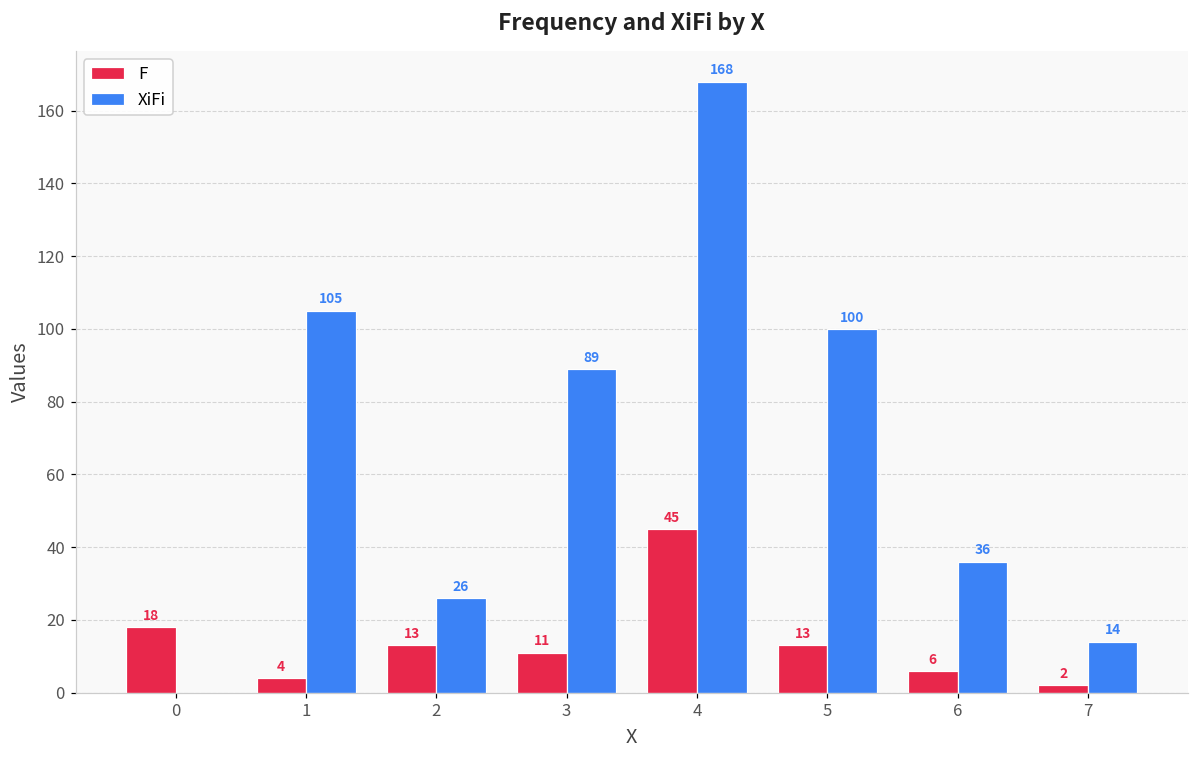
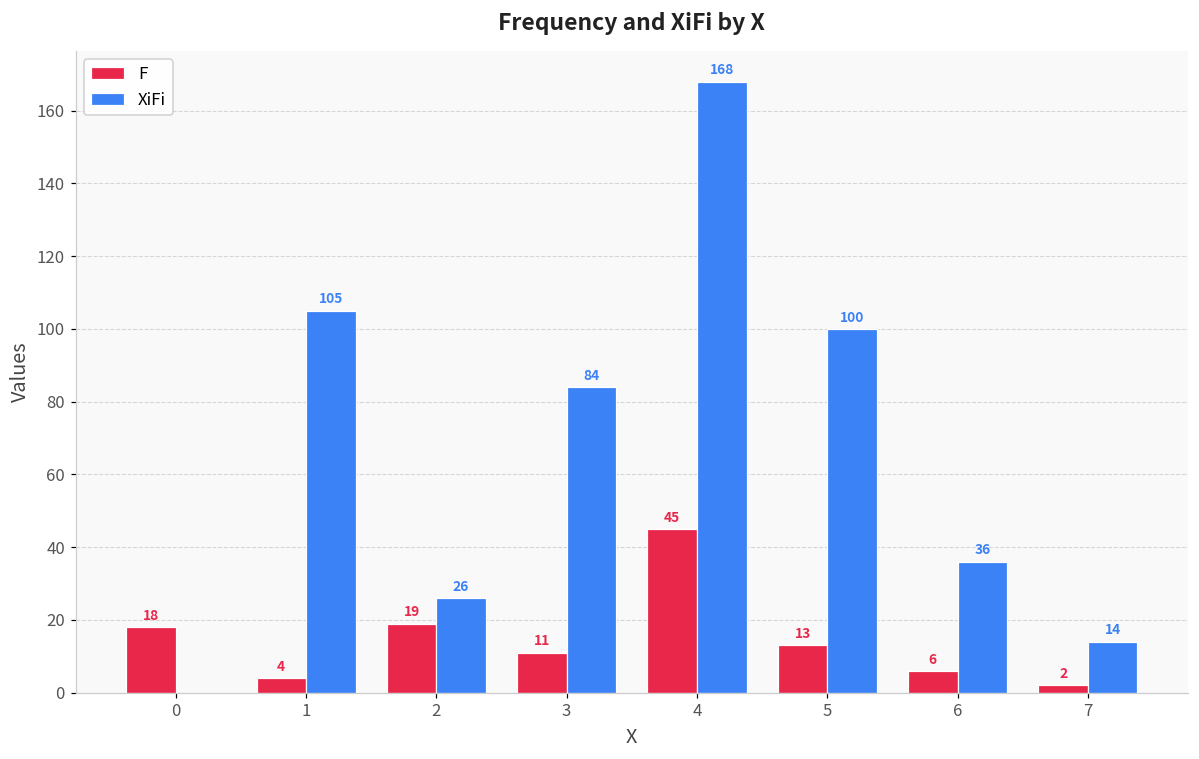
  {
    "F": {
      "0": 18,
      "1": 4,
-     "2": 13,
+     "2": 19,
      "3": 11,
      "4": 45,
      "5": 13,
      "6": 6,
      "7": 2
    },
    "XiFi": {
      "1": 105,
      "2": 26,
-     "3": 89,
+     "3": 84,
      "4": 168,
      "5": 100,
      "6": 36,
      "7": 14
    }
  }
